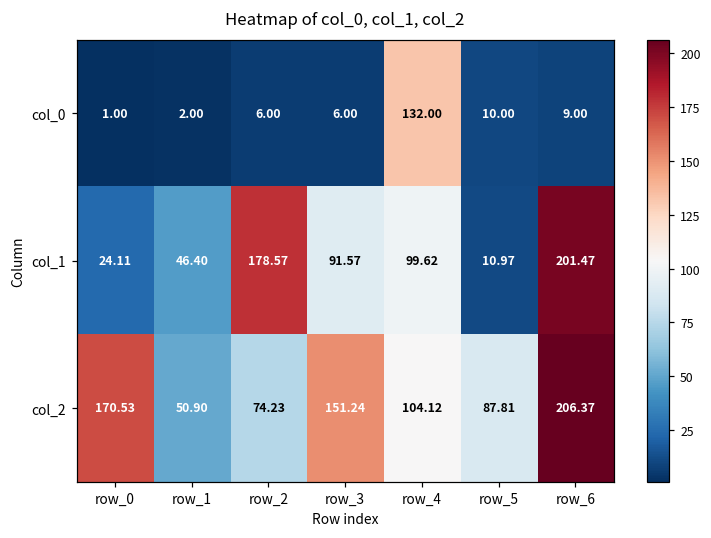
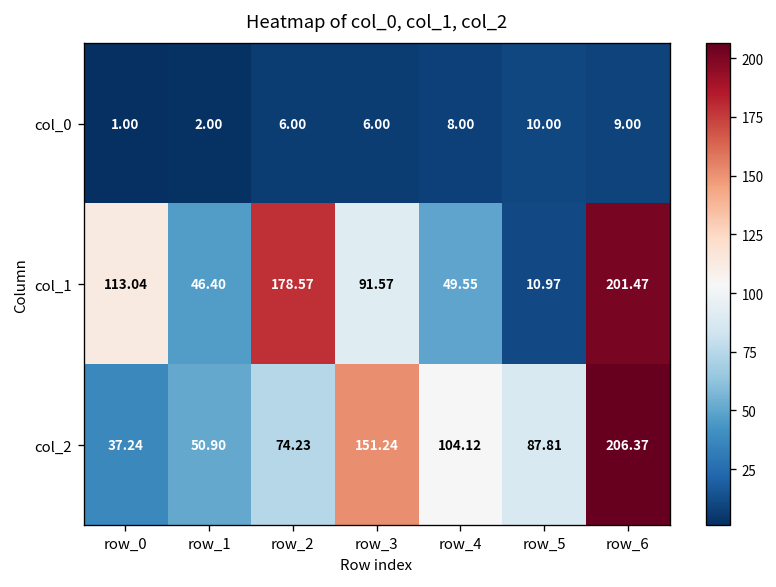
  {
    "col_0": {
      "row_0": 1.00,
      "row_1": 2.00,
      "row_2": 6.00,
      "row_3": 6.00,
-     "row_4": 132.00,
+     "row_4": 8.00,
      "row_5": 10.00,
      "row_6": 9.00
    },
    "col_1": {
-     "row_0": 24.11,
+     "row_0": 113.04,
      "row_1": 46.40,
      "row_2": 178.57,
      "row_3": 91.57,
-     "row_4": 99.62,
+     "row_4": 49.55,
      "row_5": 10.97,
      "row_6": 201.47
    },
    "col_2": {
-     "row_0": 170.53,
+     "row_0": 37.24,
      "row_1": 50.90,
      "row_2": 74.23,
      "row_3": 151.24,
      "row_4": 104.12,
      "row_5": 87.81,
      "row_6": 206.37
    }
  }
